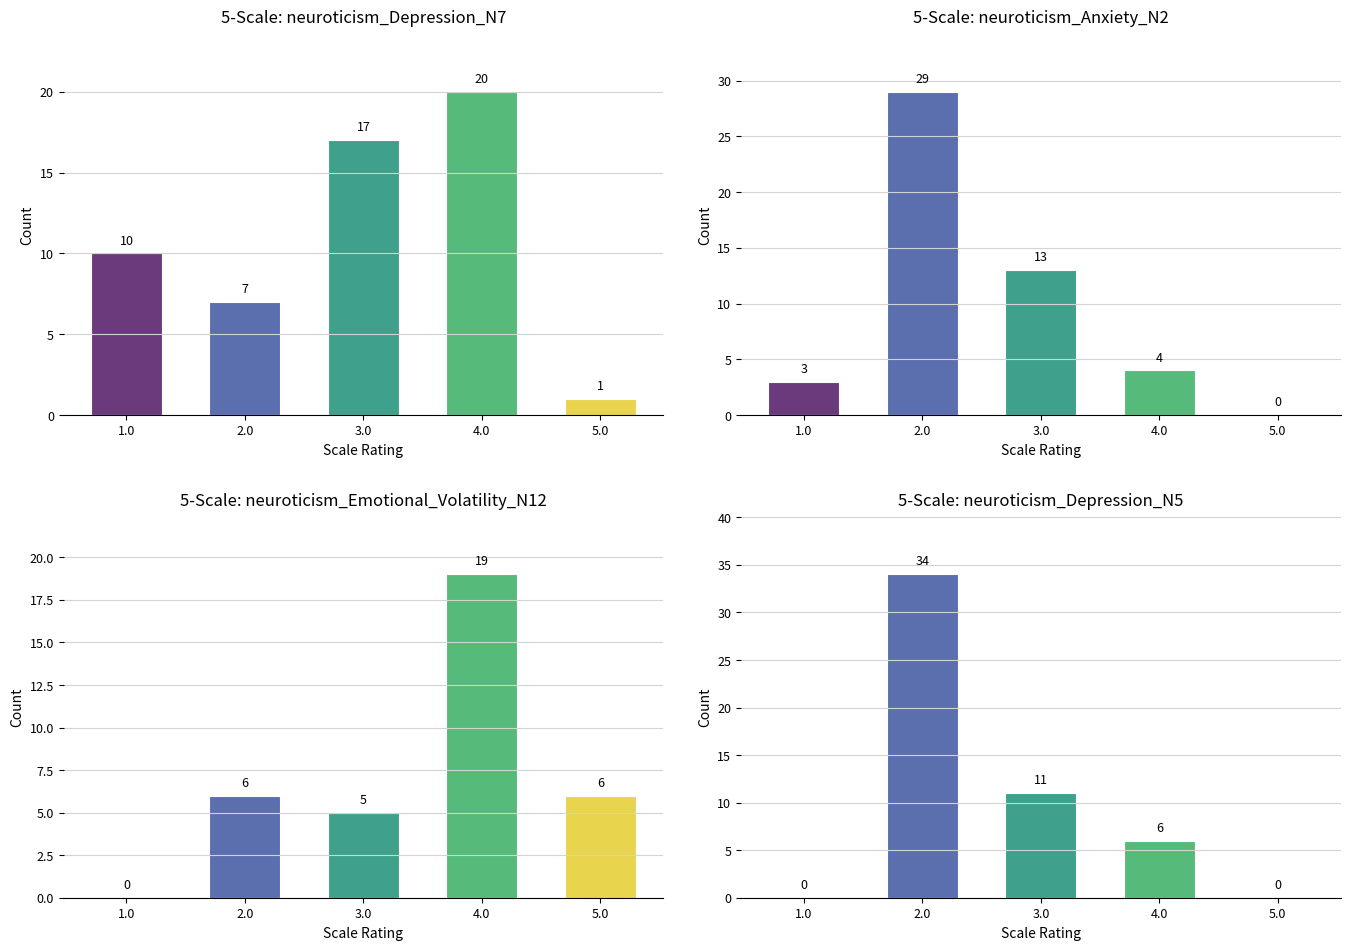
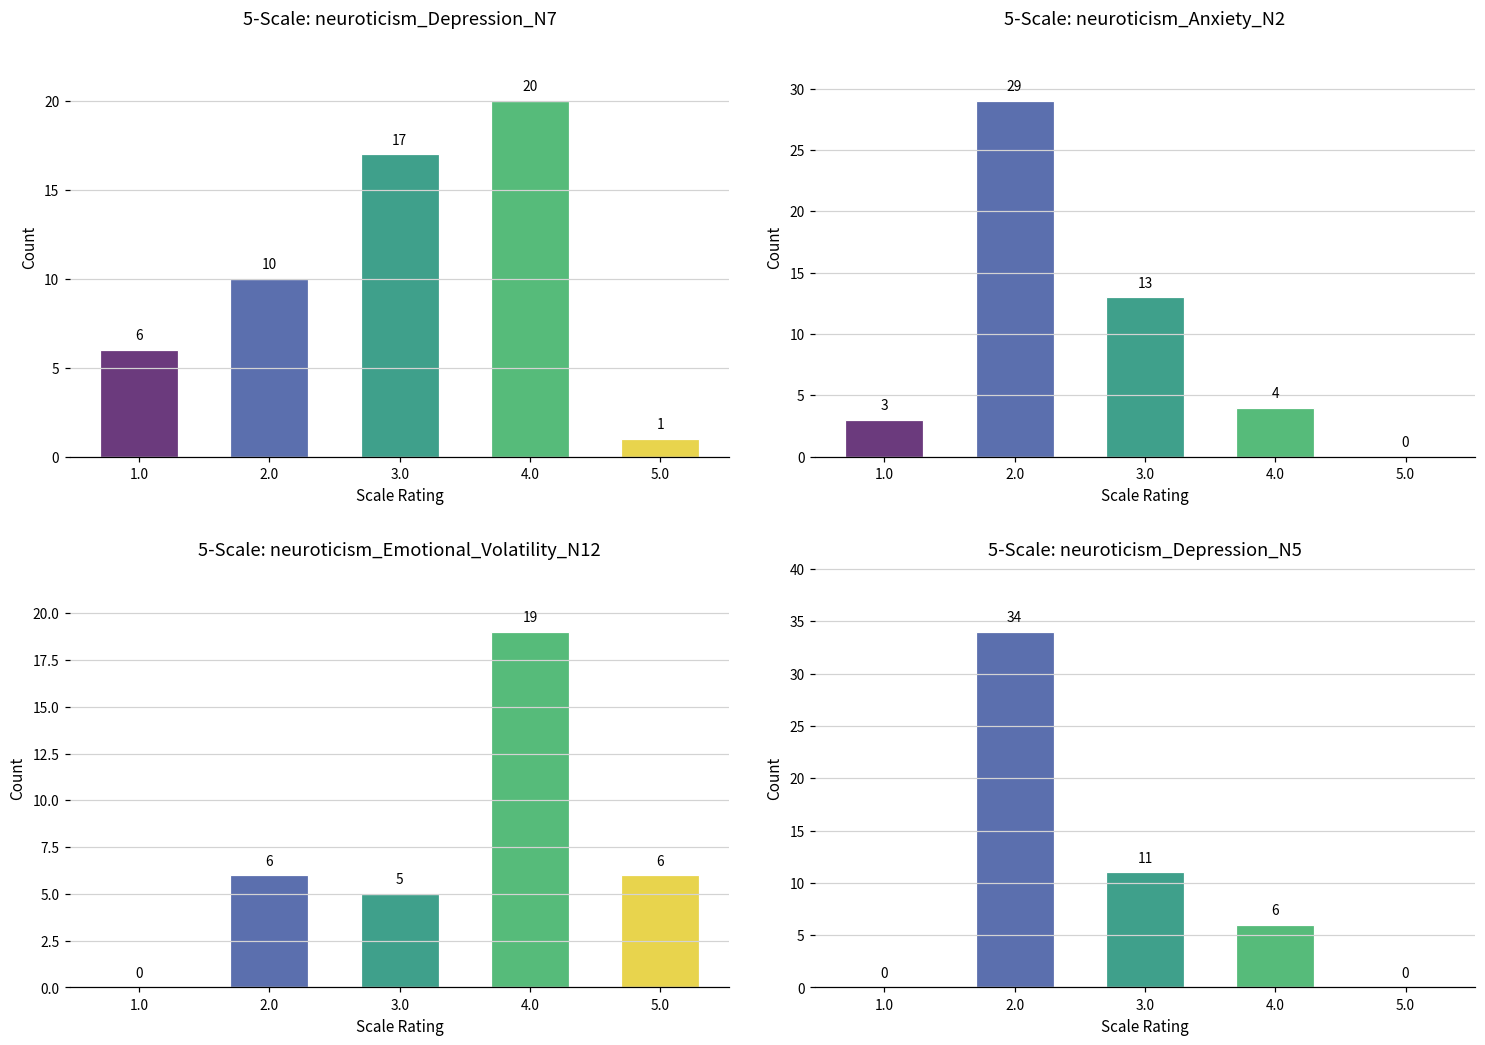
  {
    "5-Scale: neuroticism_Depression_N7": {
-     "1.0": 10,
-     "2.0": 7,
+     "1.0": 6,
+     "2.0": 10,
      "3.0": 17,
      "4.0": 20,
      "5.0": 1
    },
    "5-Scale: neuroticism_Anxiety_N2": {
      "1.0": 3,
      "2.0": 29,
      "3.0": 13,
      "4.0": 4,
      "5.0": 0
    },
    "5-Scale: neuroticism_Emotional_Volatility_N12": {
      "1.0": 0,
      "2.0": 6,
      "3.0": 5,
      "4.0": 19,
      "5.0": 6
    },
    "5-Scale: neuroticism_Depression_N5": {
      "1.0": 0,
      "2.0": 34,
      "3.0": 11,
      "4.0": 6,
      "5.0": 0
    }
  }
